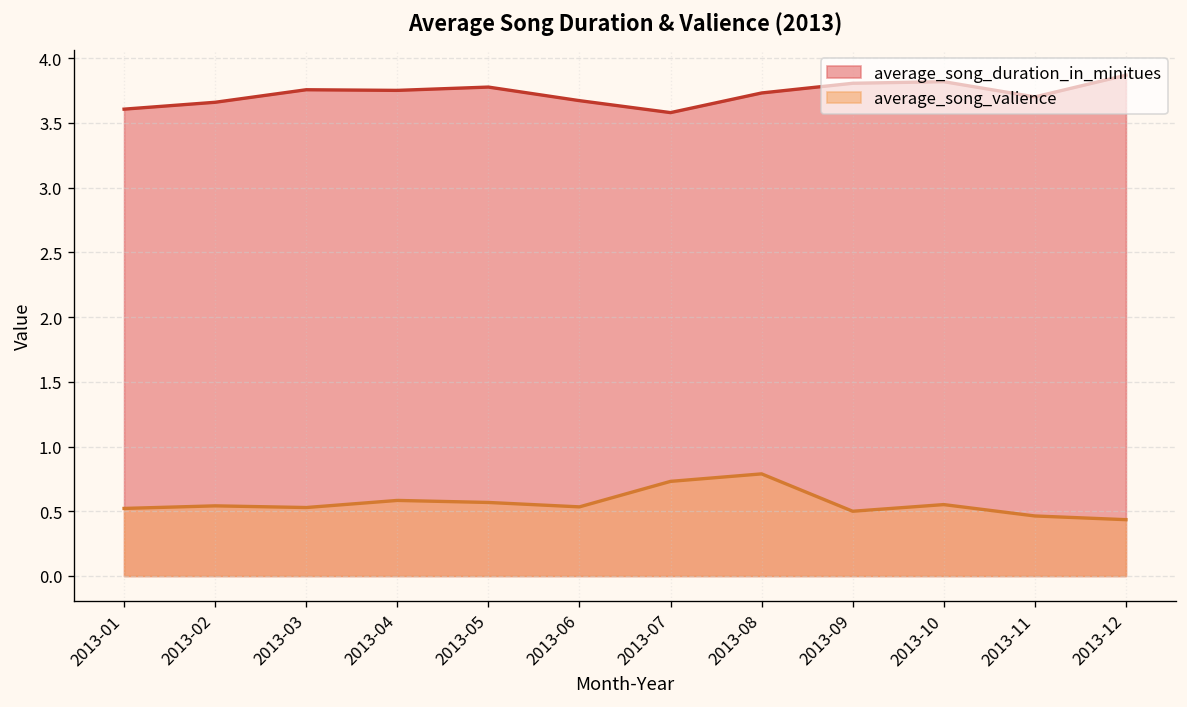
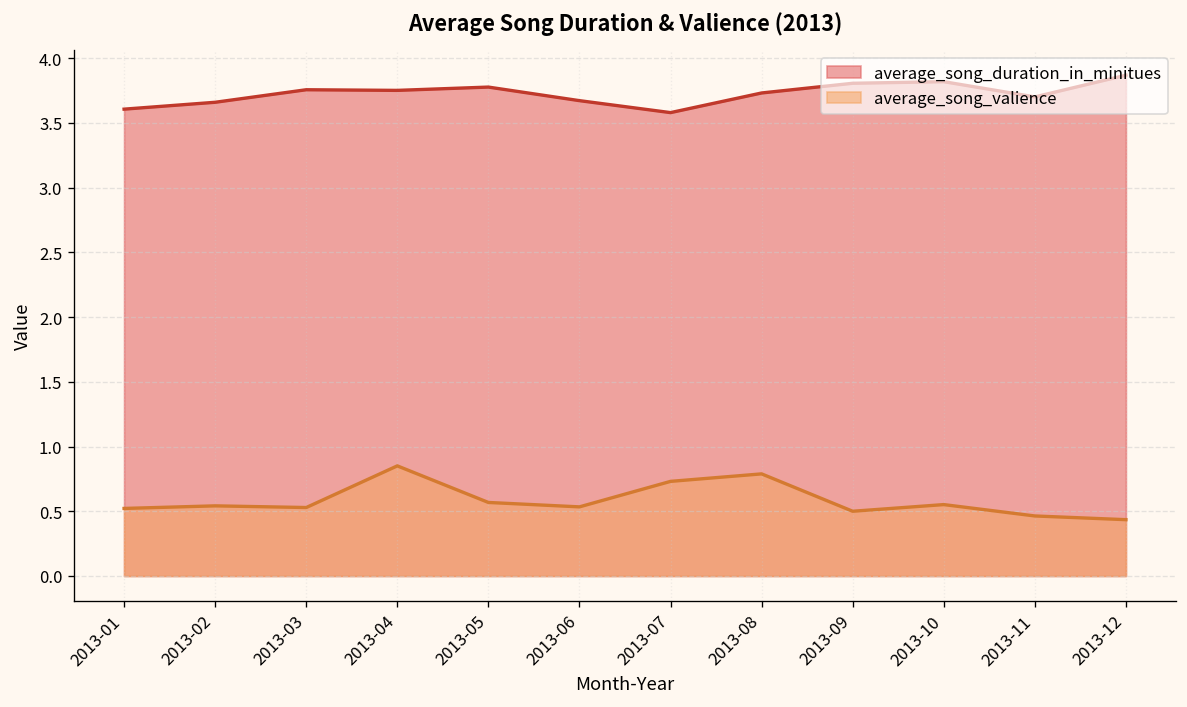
  {
    "average_song_duration_in_minitues": {
      "2013-01": 3.61,
      "2013-02": 3.66,
      "2013-03": 3.76,
      "2013-04": 3.75,
      "2013-05": 3.78,
      "2013-06": 3.67,
      "2013-07": 3.58,
      "2013-08": 3.73
    },
    "average_song_valience": {
      "2013-01": 0.52,
      "2013-02": 0.54,
      "2013-03": 0.53,
-     "2013-04": 0.58,
+     "2013-04": 0.85,
      "2013-05": 0.57,
      "2013-06": 0.53,
      "2013-07": 0.73,
      "2013-08": 0.79,
      "2013-09": 0.50,
      "2013-10": 0.55,
      "2013-11": 0.46,
      "2013-12": 0.43
    }
  }
